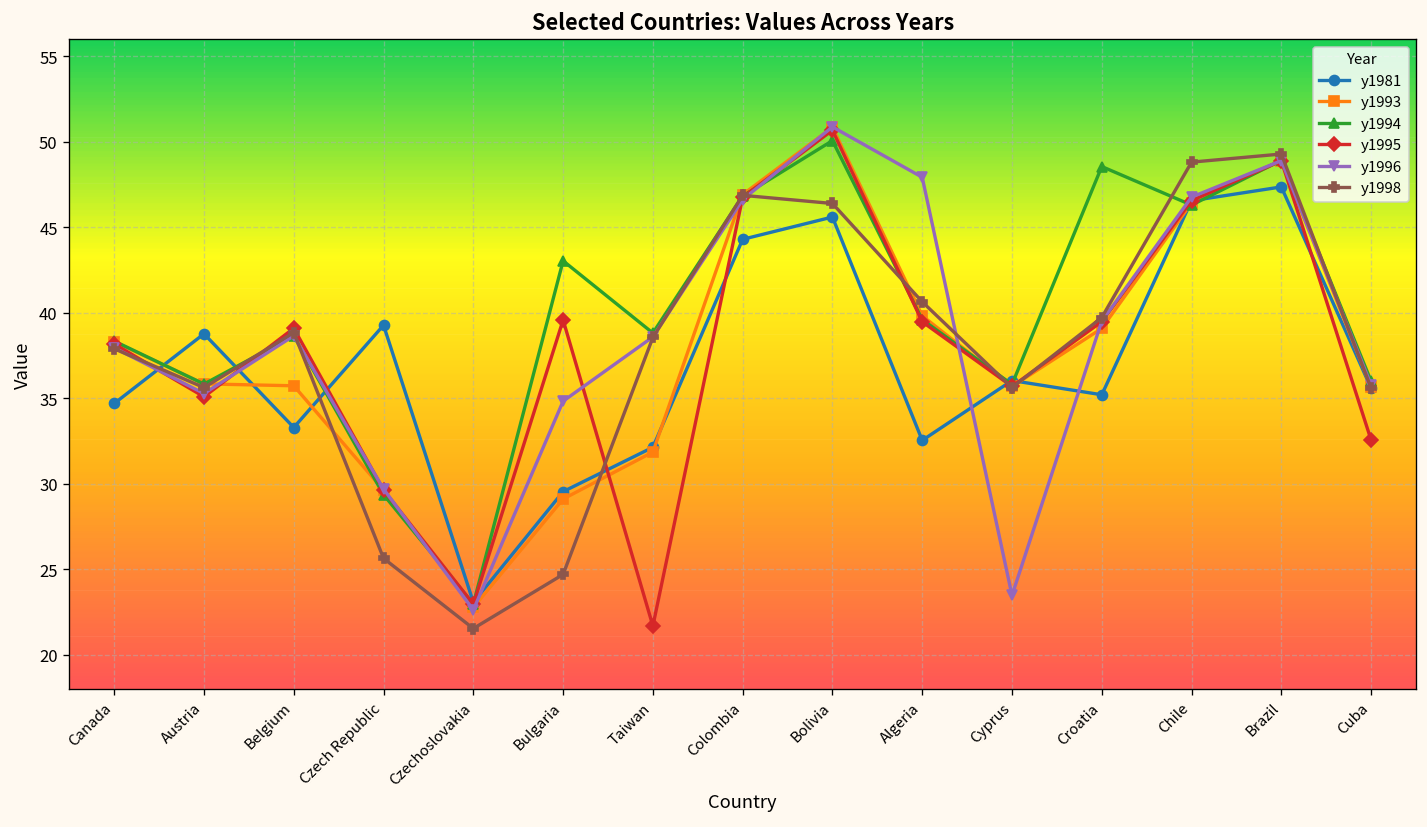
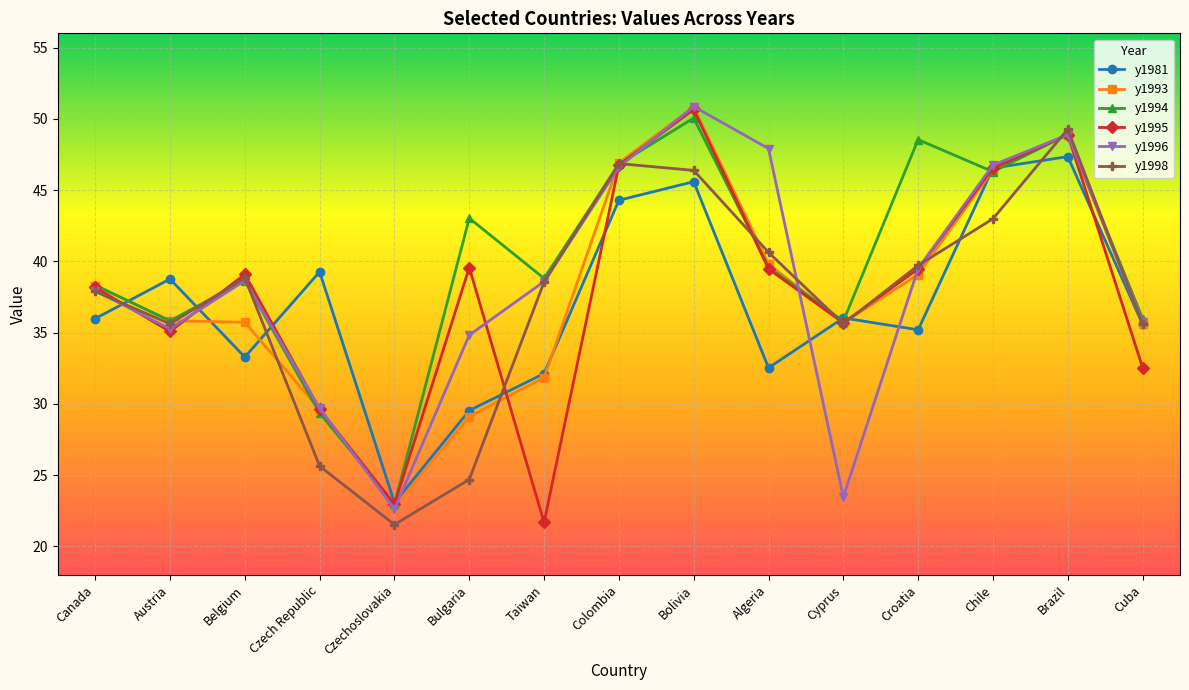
  {
    "y1981": {
-     "Canada": 34.7,
+     "Canada": 36.0,
      "Austria": 38.8,
      "Belgium": 33.3,
      "Czech Republic": 39.3,
      "Bulgaria": 29.5,
      "Taiwan": 32.1,
      "Colombia": 44.3,
      "Bolivia": 45.6,
      "Algeria": 32.5,
      "Cyprus": 36.0,
      "Croatia": 35.2,
      "Brazil": 47.4
    },
    "y1993": {
      "Belgium": 35.7,
      "Bulgaria": 29.1,
      "Taiwan": 31.9,
      "Algeria": 39.8,
      "Croatia": 39.1
    },
    "y1994": {
      "Czech Republic": 29.4,
      "Bulgaria": 43.0,
      "Taiwan": 38.8,
      "Bolivia": 50.1,
      "Croatia": 48.5,
      "Cuba": 36.0
    },
    "y1995": {
      "Austria": 35.1,
      "Belgium": 39.1,
      "Bulgaria": 39.6,
      "Taiwan": 21.7,
      "Cuba": 32.6
    },
    "y1996": {
      "Austria": 35.3,
      "Bulgaria": 34.8,
      "Algeria": 47.9,
      "Cyprus": 23.5,
      "Chile": 46.8
    },
    "y1998": {
      "Austria": 35.6,
      "Belgium": 38.8,
      "Czech Republic": 25.6,
      "Czechoslovakia": 21.5,
      "Bulgaria": 24.7,
      "Bolivia": 46.4,
      "Algeria": 40.6,
      "Croatia": 39.7,
-     "Chile": 48.8,
+     "Chile": 43.0,
      "Brazil": 49.3
    }
  }
